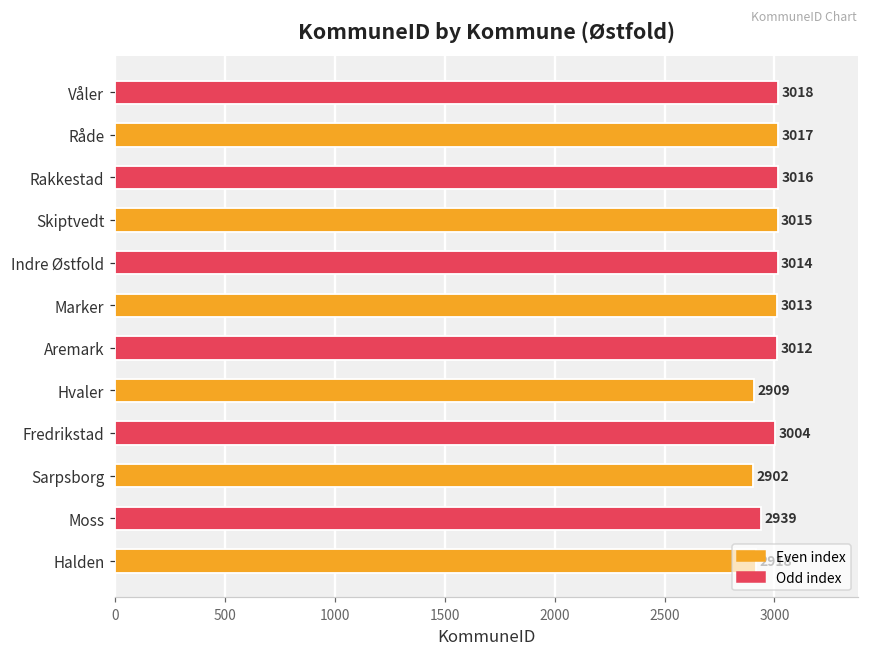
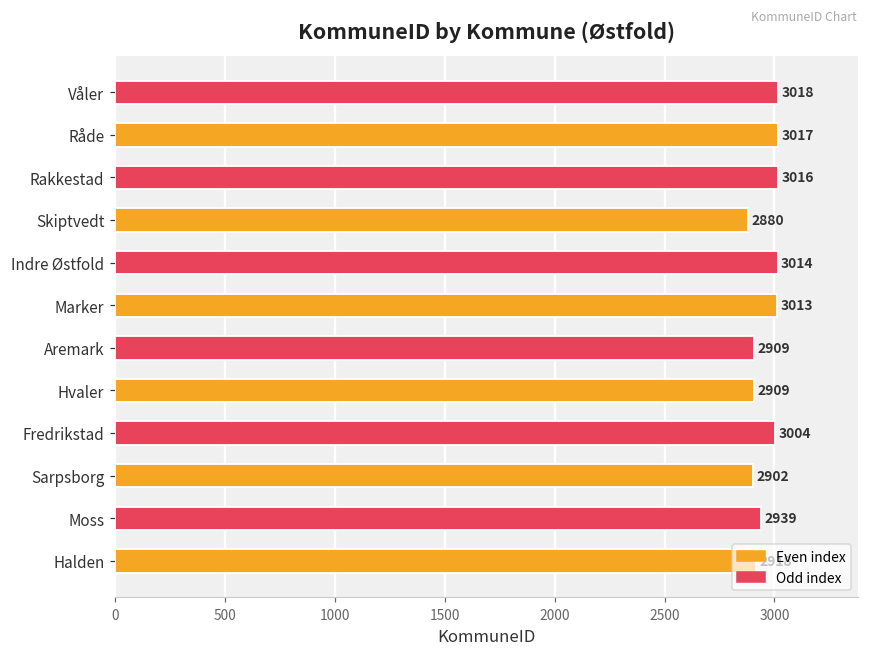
  {
    "Våler": 3018,
    "Råde": 3017,
    "Rakkestad": 3016,
-   "Skiptvedt": 3015,
+   "Skiptvedt": 2880,
    "Indre Østfold": 3014,
    "Marker": 3013,
-   "Aremark": 3012,
+   "Aremark": 2909,
    "Hvaler": 2909,
    "Fredrikstad": 3004,
    "Sarpsborg": 2902,
    "Moss": 2939
  }
